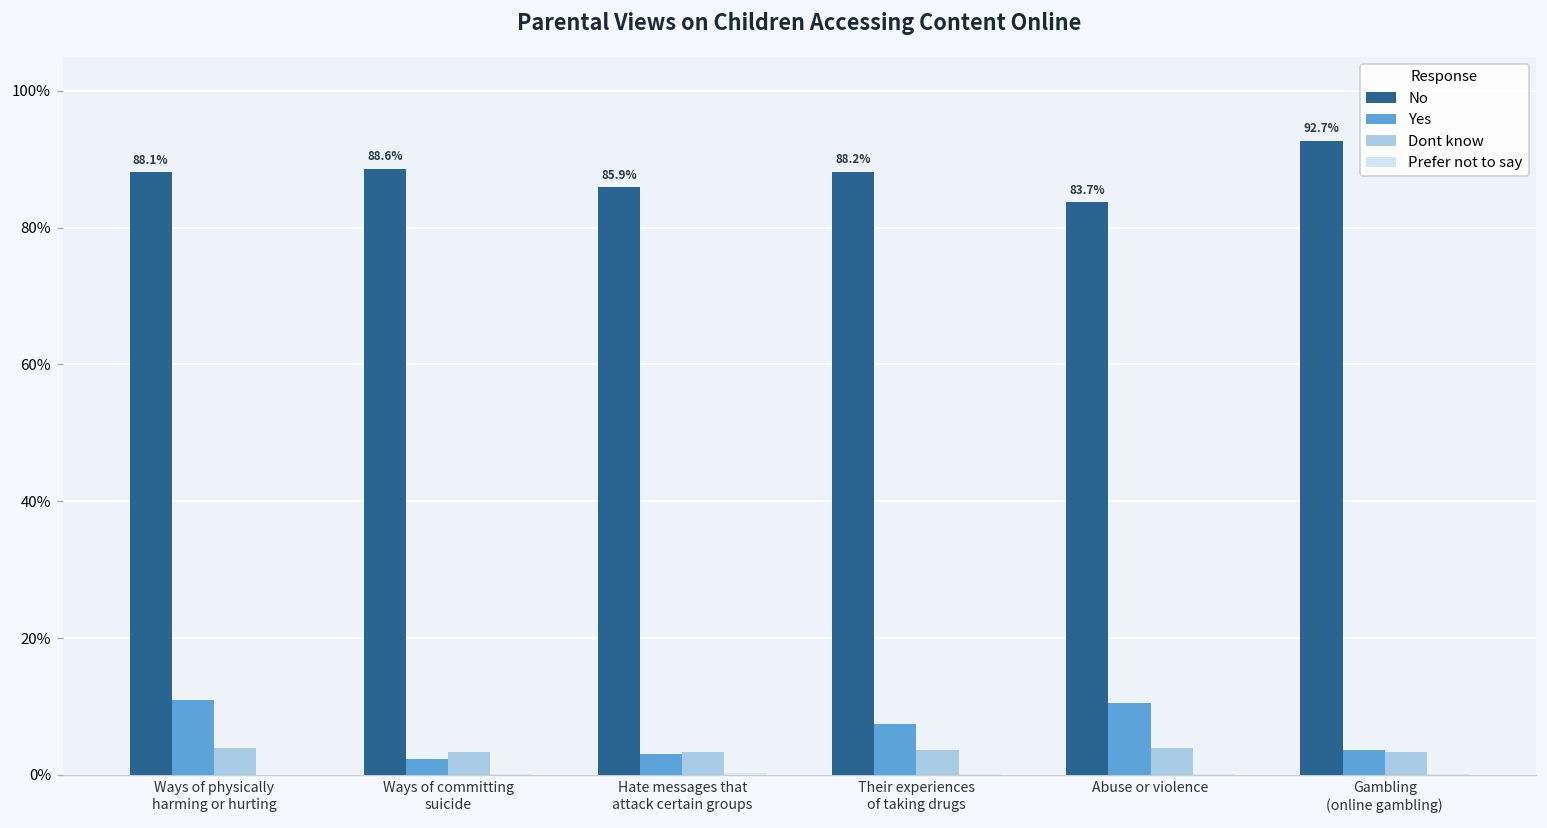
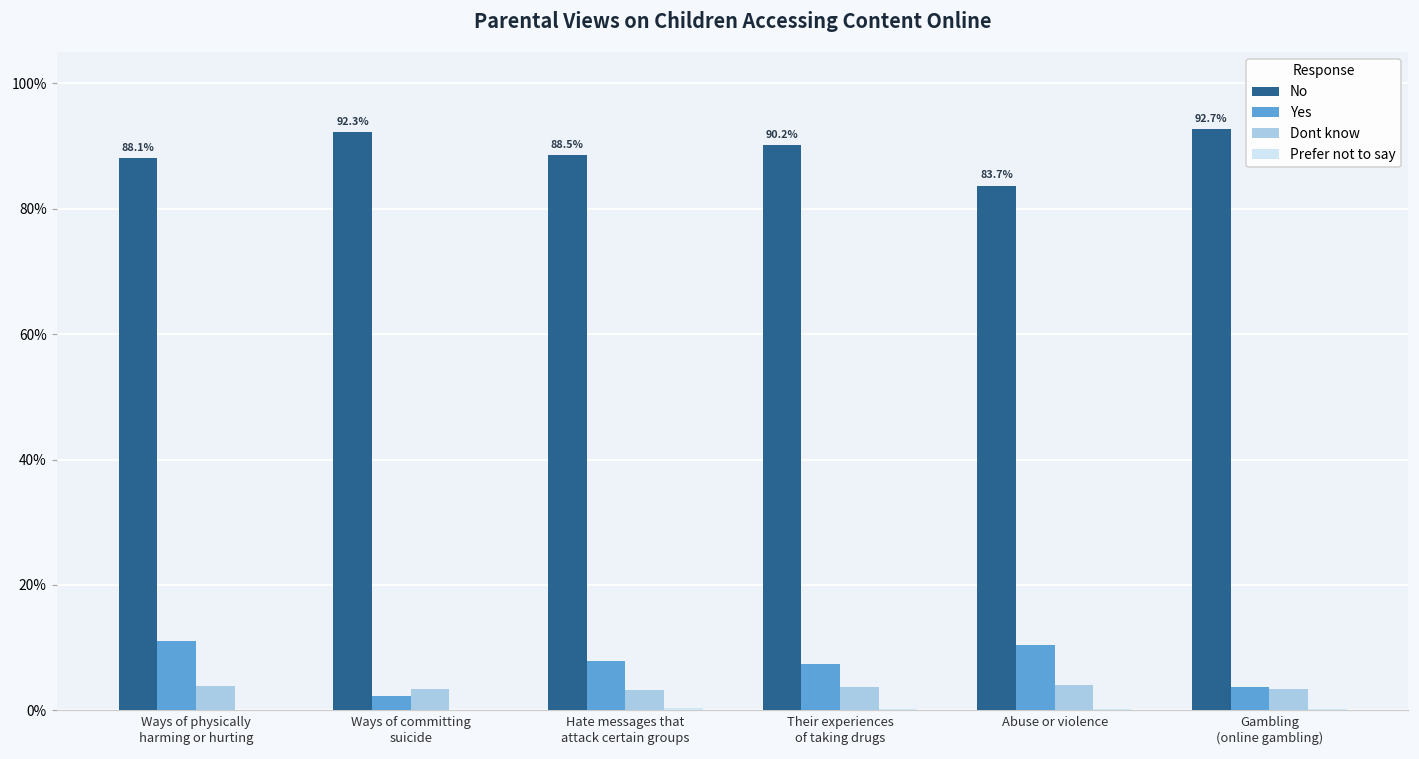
  {
    "No": {
      "Ways of physically harming or hurting": "88.1%",
-     "Ways of committing suicide": "88.6%",
-     "Hate messages that attack certain groups": "85.9%",
-     "Their experiences of taking drugs": "88.2%",
+     "Ways of committing suicide": "92.3%",
+     "Hate messages that attack certain groups": "88.5%",
+     "Their experiences of taking drugs": "90.2%",
      "Abuse or violence": "83.7%",
      "Gambling (online gambling)": "92.7%"
    },
    "Yes": {
      "Ways of physically harming or hurting": "11%",
      "Ways of committing suicide": "2%",
-     "Hate messages that attack certain groups": "3%",
+     "Hate messages that attack certain groups": "8%",
      "Their experiences of taking drugs": "7%",
      "Abuse or violence": "11%",
      "Gambling (online gambling)": "4%"
    }
  }
